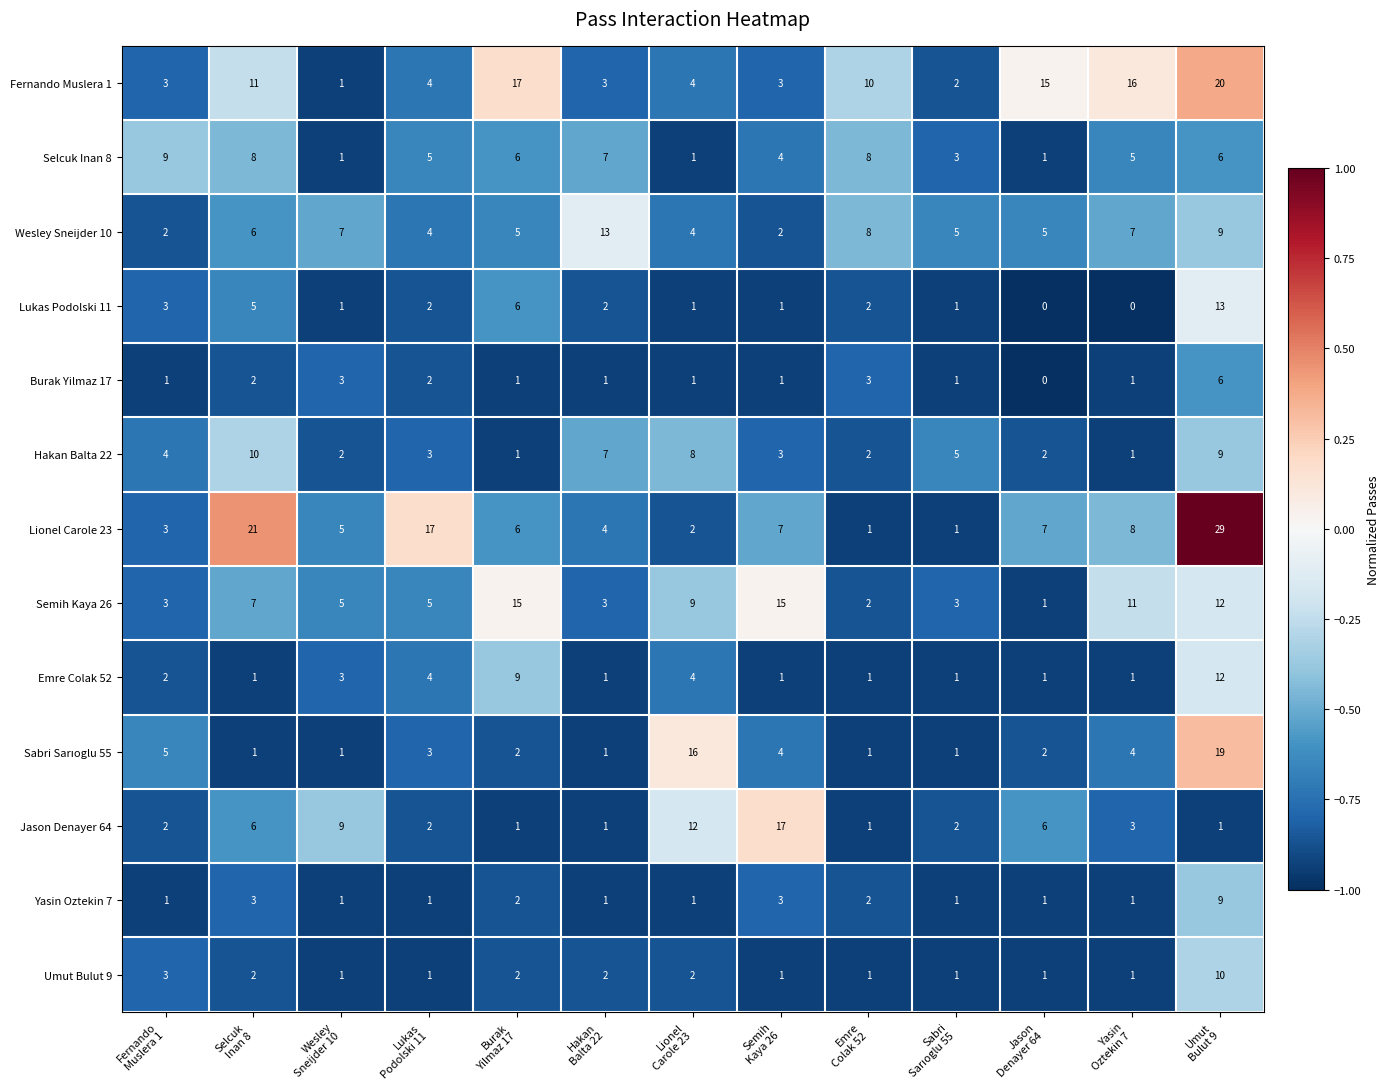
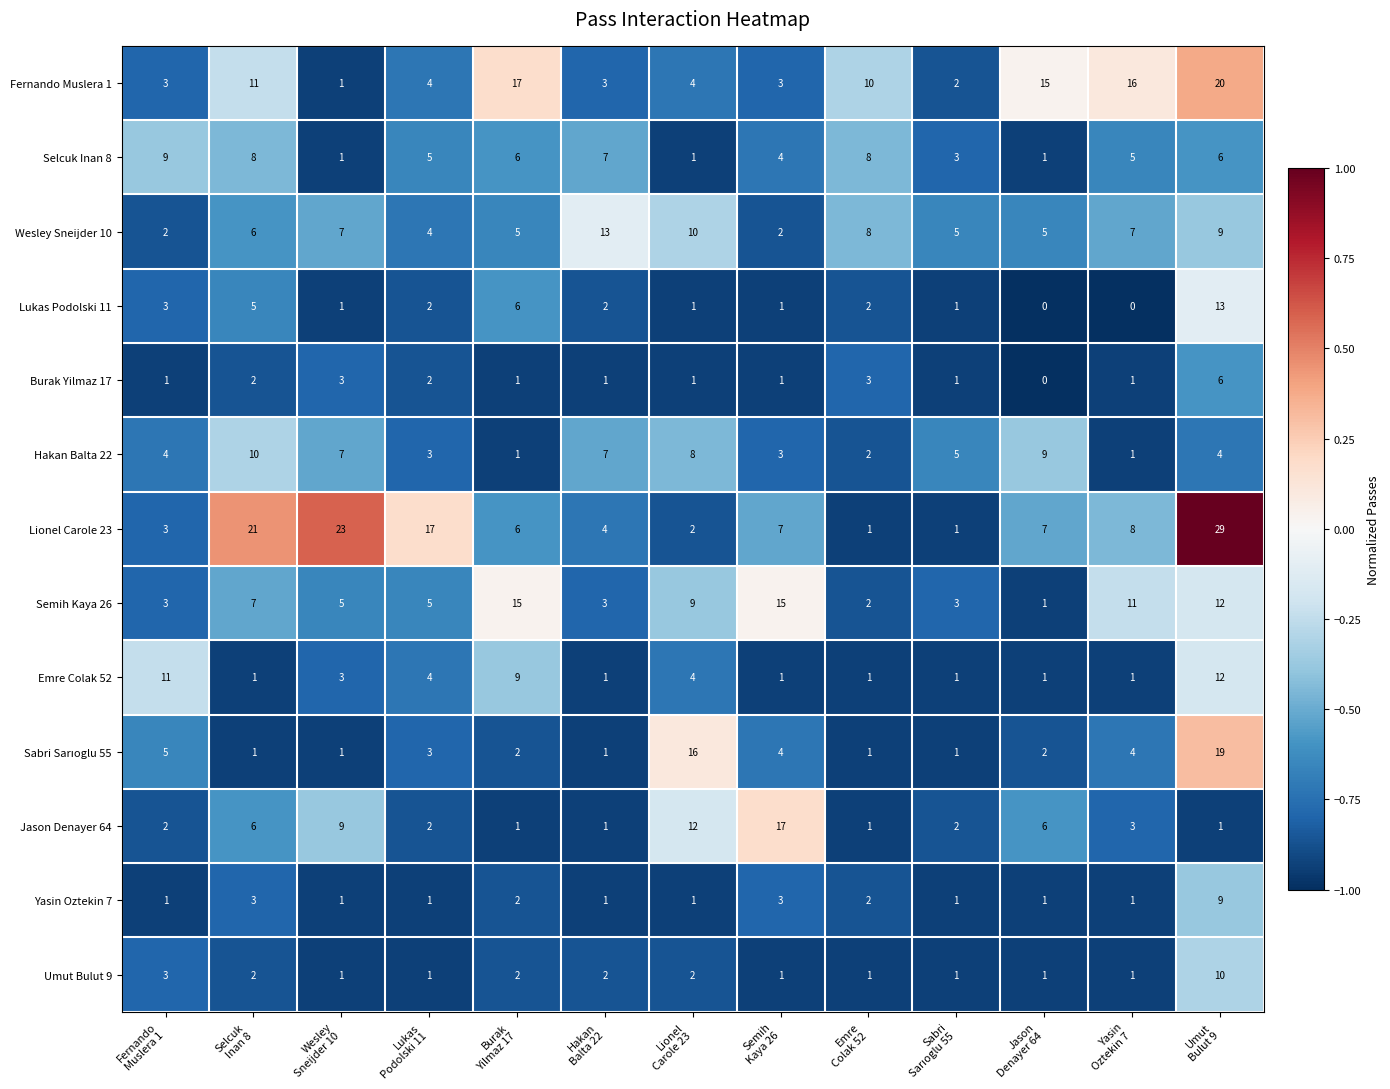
  {
    "Fernando Muslera 1": {
      "Fernando Muslera 1": 3,
      "Selcuk Inan 8": 11,
      "Wesley Sneijder 10": 1,
      "Lukas Podolski 11": 4,
      "Burak Yilmaz 17": 17,
      "Hakan Balta 22": 3,
      "Lionel Carole 23": 4,
      "Semih Kaya 26": 3,
      "Emre Colak 52": 10,
      "Sabri Sarıoglu 55": 2,
      "Jason Denayer 64": 15,
      "Yasin Oztekin 7": 16,
      "Umut Bulut 9": 20
    },
    "Selcuk Inan 8": {
      "Fernando Muslera 1": 9,
      "Selcuk Inan 8": 8,
      "Wesley Sneijder 10": 1,
      "Lukas Podolski 11": 5,
      "Burak Yilmaz 17": 6,
      "Hakan Balta 22": 7,
      "Lionel Carole 23": 1,
      "Semih Kaya 26": 4,
      "Emre Colak 52": 8,
      "Sabri Sarıoglu 55": 3,
      "Jason Denayer 64": 1,
      "Yasin Oztekin 7": 5,
      "Umut Bulut 9": 6
    },
    "Wesley Sneijder 10": {
      "Fernando Muslera 1": 2,
      "Selcuk Inan 8": 6,
      "Wesley Sneijder 10": 7,
      "Lukas Podolski 11": 4,
      "Burak Yilmaz 17": 5,
      "Hakan Balta 22": 13,
-     "Lionel Carole 23": 4,
+     "Lionel Carole 23": 10,
      "Semih Kaya 26": 2,
      "Emre Colak 52": 8,
      "Sabri Sarıoglu 55": 5,
      "Jason Denayer 64": 5,
      "Yasin Oztekin 7": 7,
      "Umut Bulut 9": 9
    },
    "Lukas Podolski 11": {
      "Fernando Muslera 1": 3,
      "Selcuk Inan 8": 5,
      "Wesley Sneijder 10": 1,
      "Lukas Podolski 11": 2,
      "Burak Yilmaz 17": 6,
      "Hakan Balta 22": 2,
      "Lionel Carole 23": 1,
      "Semih Kaya 26": 1,
      "Emre Colak 52": 2,
      "Sabri Sarıoglu 55": 1,
      "Jason Denayer 64": 0,
      "Yasin Oztekin 7": 0,
      "Umut Bulut 9": 13
    },
    "Burak Yilmaz 17": {
      "Fernando Muslera 1": 1,
      "Selcuk Inan 8": 2,
      "Wesley Sneijder 10": 3,
      "Lukas Podolski 11": 2,
      "Burak Yilmaz 17": 1,
      "Hakan Balta 22": 1,
      "Lionel Carole 23": 1,
      "Semih Kaya 26": 1,
      "Emre Colak 52": 3,
      "Sabri Sarıoglu 55": 1,
      "Jason Denayer 64": 0,
      "Yasin Oztekin 7": 1,
      "Umut Bulut 9": 6
    },
    "Hakan Balta 22": {
      "Fernando Muslera 1": 4,
      "Selcuk Inan 8": 10,
-     "Wesley Sneijder 10": 2,
+     "Wesley Sneijder 10": 7,
      "Lukas Podolski 11": 3,
      "Burak Yilmaz 17": 1,
      "Hakan Balta 22": 7,
      "Lionel Carole 23": 8,
      "Semih Kaya 26": 3,
      "Emre Colak 52": 2,
      "Sabri Sarıoglu 55": 5,
-     "Jason Denayer 64": 2,
+     "Jason Denayer 64": 9,
      "Yasin Oztekin 7": 1,
-     "Umut Bulut 9": 9
+     "Umut Bulut 9": 4
    },
    "Lionel Carole 23": {
      "Fernando Muslera 1": 3,
      "Selcuk Inan 8": 21,
-     "Wesley Sneijder 10": 5,
+     "Wesley Sneijder 10": 23,
      "Lukas Podolski 11": 17,
      "Burak Yilmaz 17": 6,
      "Hakan Balta 22": 4,
      "Lionel Carole 23": 2,
      "Semih Kaya 26": 7,
      "Emre Colak 52": 1,
      "Sabri Sarıoglu 55": 1,
      "Jason Denayer 64": 7,
      "Yasin Oztekin 7": 8,
      "Umut Bulut 9": 29
    },
    "Semih Kaya 26": {
      "Fernando Muslera 1": 3,
      "Selcuk Inan 8": 7,
      "Wesley Sneijder 10": 5,
      "Lukas Podolski 11": 5,
      "Burak Yilmaz 17": 15,
      "Hakan Balta 22": 3,
      "Lionel Carole 23": 9,
      "Semih Kaya 26": 15,
      "Emre Colak 52": 2,
      "Sabri Sarıoglu 55": 3,
      "Jason Denayer 64": 1,
      "Yasin Oztekin 7": 11,
      "Umut Bulut 9": 12
    },
    "Emre Colak 52": {
-     "Fernando Muslera 1": 2,
+     "Fernando Muslera 1": 11,
      "Selcuk Inan 8": 1,
      "Wesley Sneijder 10": 3,
      "Lukas Podolski 11": 4,
      "Burak Yilmaz 17": 9,
      "Hakan Balta 22": 1,
      "Lionel Carole 23": 4,
      "Semih Kaya 26": 1,
      "Emre Colak 52": 1,
      "Sabri Sarıoglu 55": 1,
      "Jason Denayer 64": 1,
      "Yasin Oztekin 7": 1,
      "Umut Bulut 9": 12
    },
    "Sabri Sarıoglu 55": {
      "Fernando Muslera 1": 5,
      "Selcuk Inan 8": 1,
      "Wesley Sneijder 10": 1,
      "Lukas Podolski 11": 3,
      "Burak Yilmaz 17": 2,
      "Hakan Balta 22": 1,
      "Lionel Carole 23": 16,
      "Semih Kaya 26": 4,
      "Emre Colak 52": 1,
      "Sabri Sarıoglu 55": 1,
      "Jason Denayer 64": 2,
      "Yasin Oztekin 7": 4,
      "Umut Bulut 9": 19
    },
    "Jason Denayer 64": {
      "Fernando Muslera 1": 2,
      "Selcuk Inan 8": 6,
      "Wesley Sneijder 10": 9,
      "Lukas Podolski 11": 2,
      "Burak Yilmaz 17": 1,
      "Hakan Balta 22": 1,
      "Lionel Carole 23": 12,
      "Semih Kaya 26": 17,
      "Emre Colak 52": 1,
      "Sabri Sarıoglu 55": 2,
      "Jason Denayer 64": 6,
      "Yasin Oztekin 7": 3,
      "Umut Bulut 9": 1
    },
    "Yasin Oztekin 7": {
      "Fernando Muslera 1": 1,
      "Selcuk Inan 8": 3,
      "Wesley Sneijder 10": 1,
      "Lukas Podolski 11": 1,
      "Burak Yilmaz 17": 2,
      "Hakan Balta 22": 1,
      "Lionel Carole 23": 1,
      "Semih Kaya 26": 3,
      "Emre Colak 52": 2,
      "Sabri Sarıoglu 55": 1,
      "Jason Denayer 64": 1,
      "Yasin Oztekin 7": 1,
      "Umut Bulut 9": 9
    },
    "Umut Bulut 9": {
      "Fernando Muslera 1": 3,
      "Selcuk Inan 8": 2,
      "Wesley Sneijder 10": 1,
      "Lukas Podolski 11": 1,
      "Burak Yilmaz 17": 2,
      "Hakan Balta 22": 2,
      "Lionel Carole 23": 2,
      "Semih Kaya 26": 1,
      "Emre Colak 52": 1,
      "Sabri Sarıoglu 55": 1,
      "Jason Denayer 64": 1,
      "Yasin Oztekin 7": 1,
      "Umut Bulut 9": 10
    }
  }
